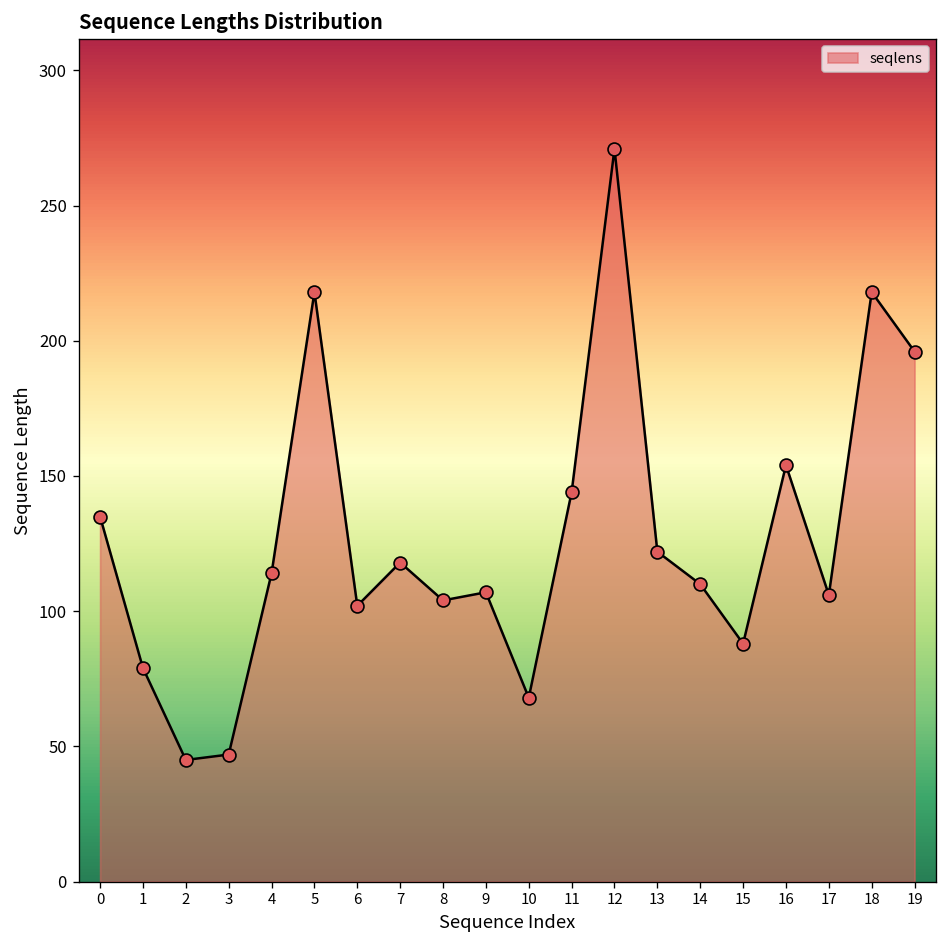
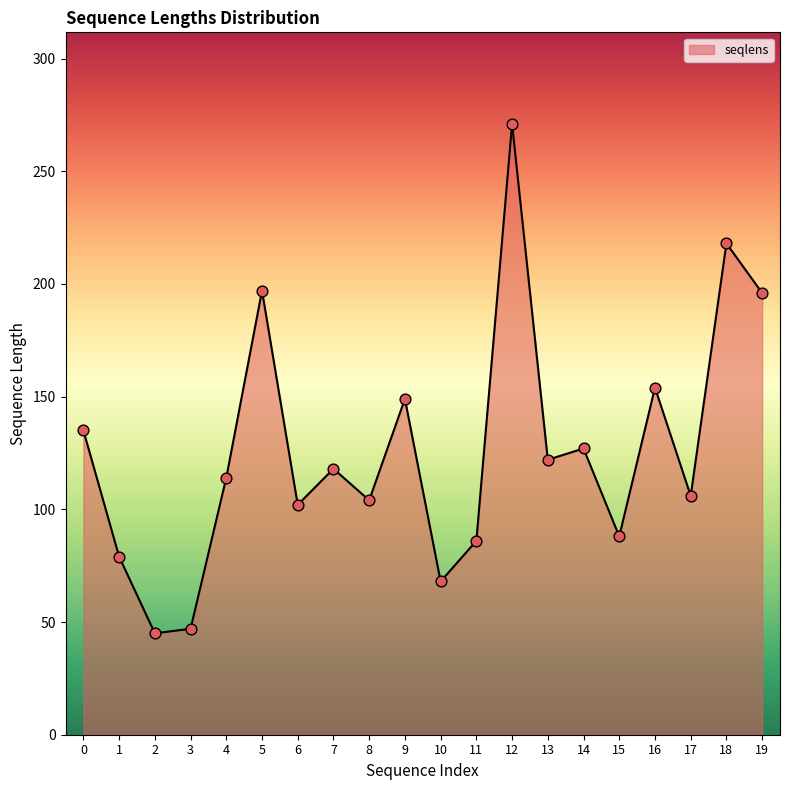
  {
    "0": 135,
    "1": 79,
    "2": 45,
    "3": 47,
    "4": 114,
-   "5": 218,
+   "5": 197,
    "6": 102,
    "7": 118,
    "8": 104,
-   "9": 107,
+   "9": 149,
    "10": 68,
-   "11": 144,
+   "11": 86,
    "12": 271,
    "13": 122,
-   "14": 110,
+   "14": 127,
    "15": 88,
    "16": 154,
    "17": 106,
    "18": 218,
    "19": 196
  }
